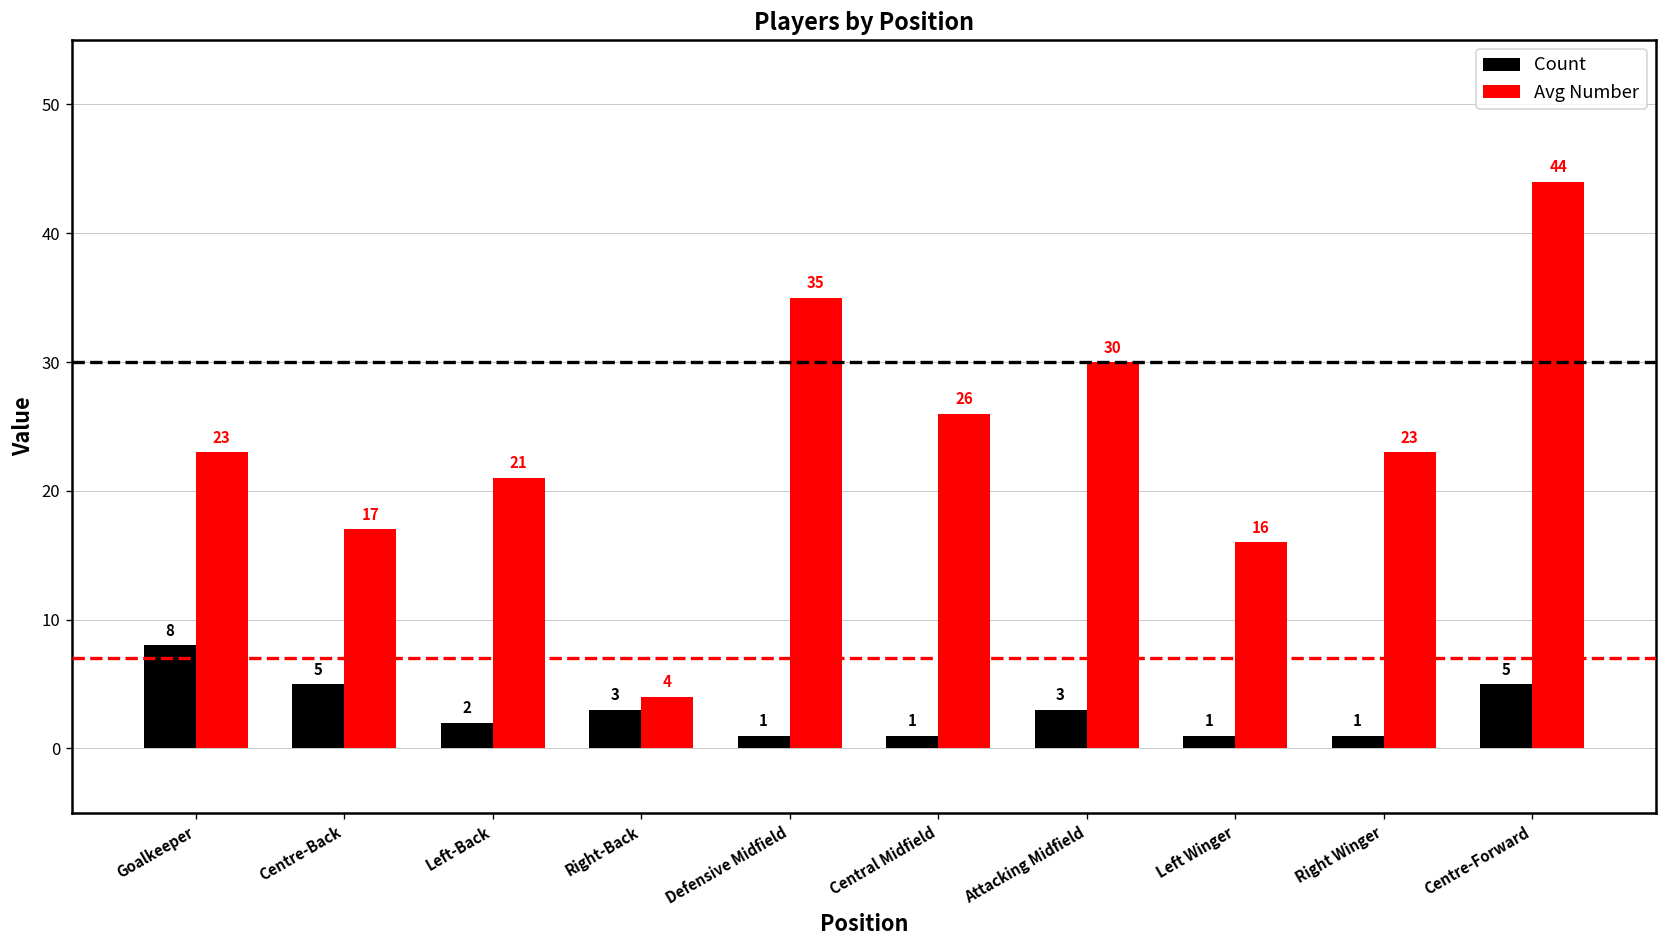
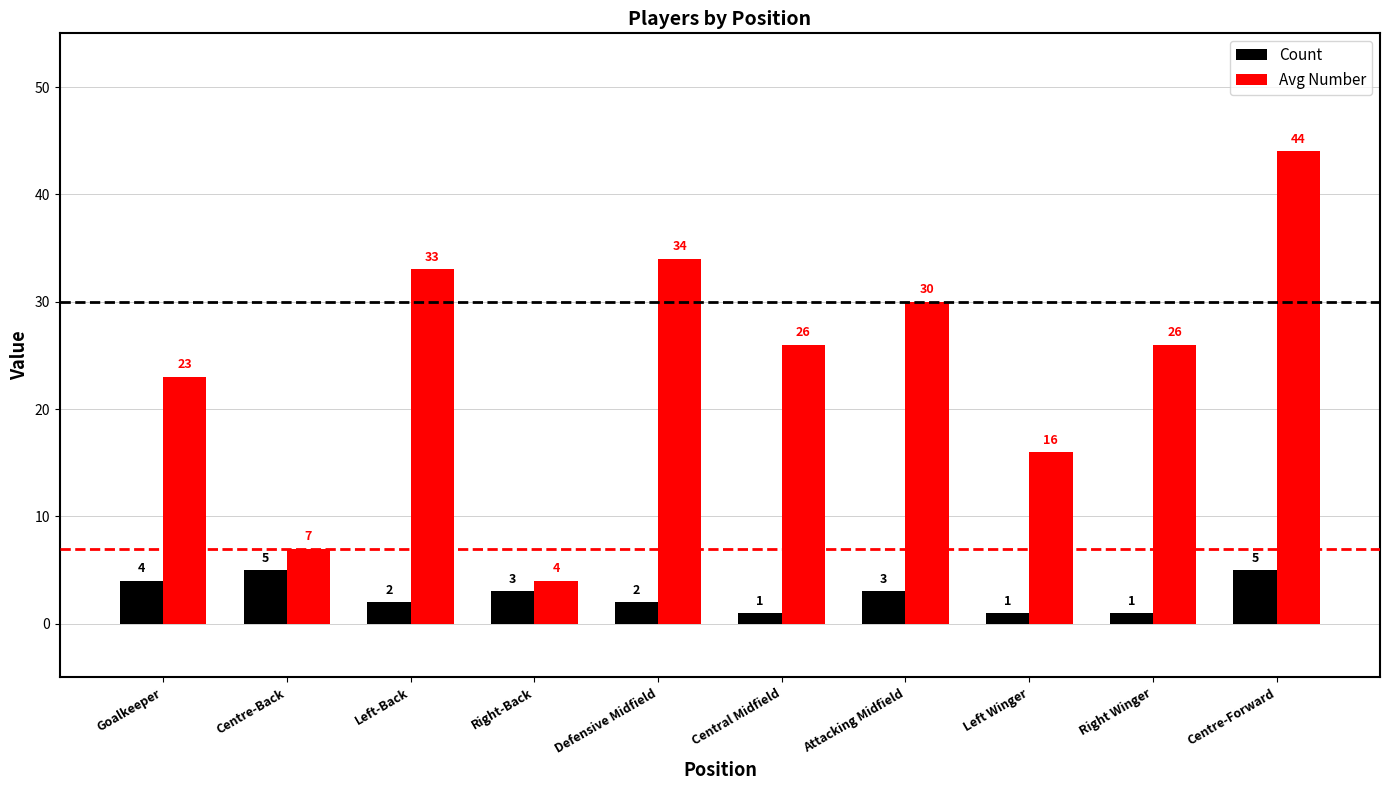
  {
    "Count": {
-     "Goalkeeper": 8,
+     "Goalkeeper": 4,
      "Centre-Back": 5,
      "Left-Back": 2,
      "Right-Back": 3,
-     "Defensive Midfield": 1,
+     "Defensive Midfield": 2,
      "Central Midfield": 1,
      "Attacking Midfield": 3,
      "Left Winger": 1,
      "Right Winger": 1,
      "Centre-Forward": 5
    },
    "Avg Number": {
      "Goalkeeper": 23,
-     "Centre-Back": 17,
-     "Left-Back": 21,
+     "Centre-Back": 7,
+     "Left-Back": 33,
      "Right-Back": 4,
-     "Defensive Midfield": 35,
+     "Defensive Midfield": 34,
      "Central Midfield": 26,
      "Attacking Midfield": 30,
      "Left Winger": 16,
-     "Right Winger": 23,
+     "Right Winger": 26,
      "Centre-Forward": 44
    }
  }
